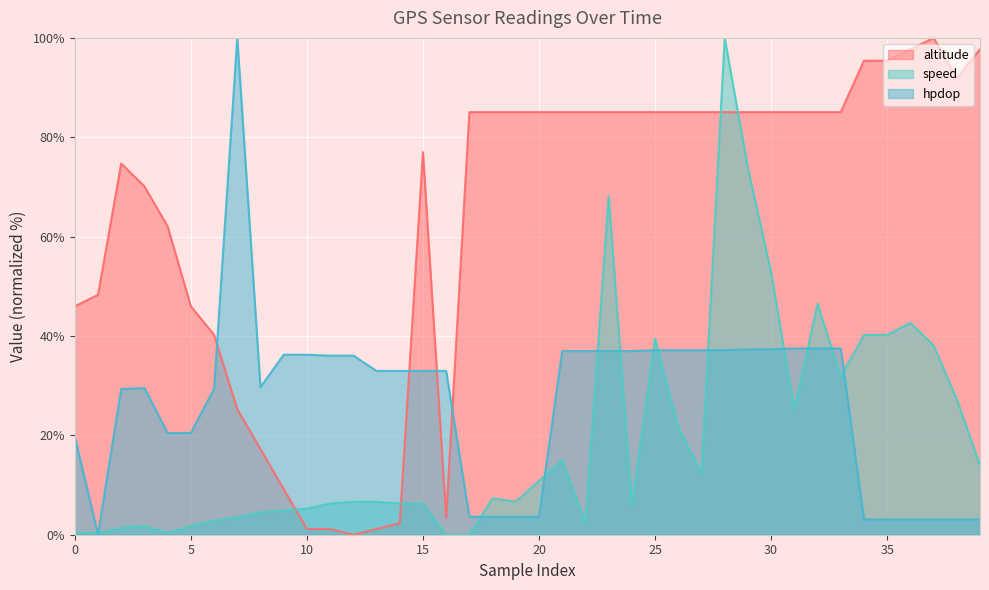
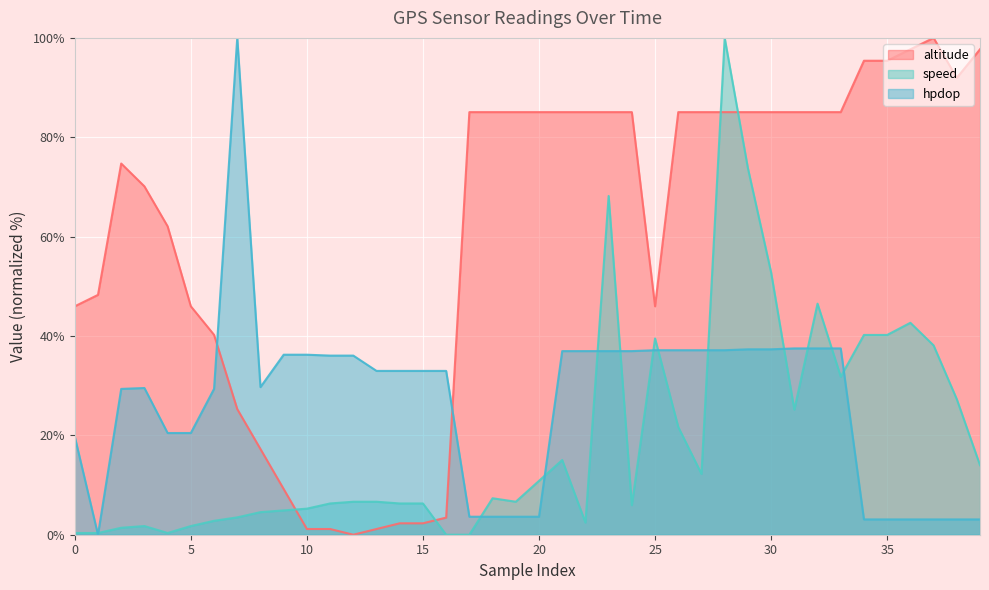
  {
    "altitude": {
      "0": "46%",
      "5": "46%",
      "10": "1%",
-     "15": "77%",
+     "15": "2%",
      "20": "85%",
-     "25": "85%",
+     "25": "46%",
      "30": "85%"
    }
  }
